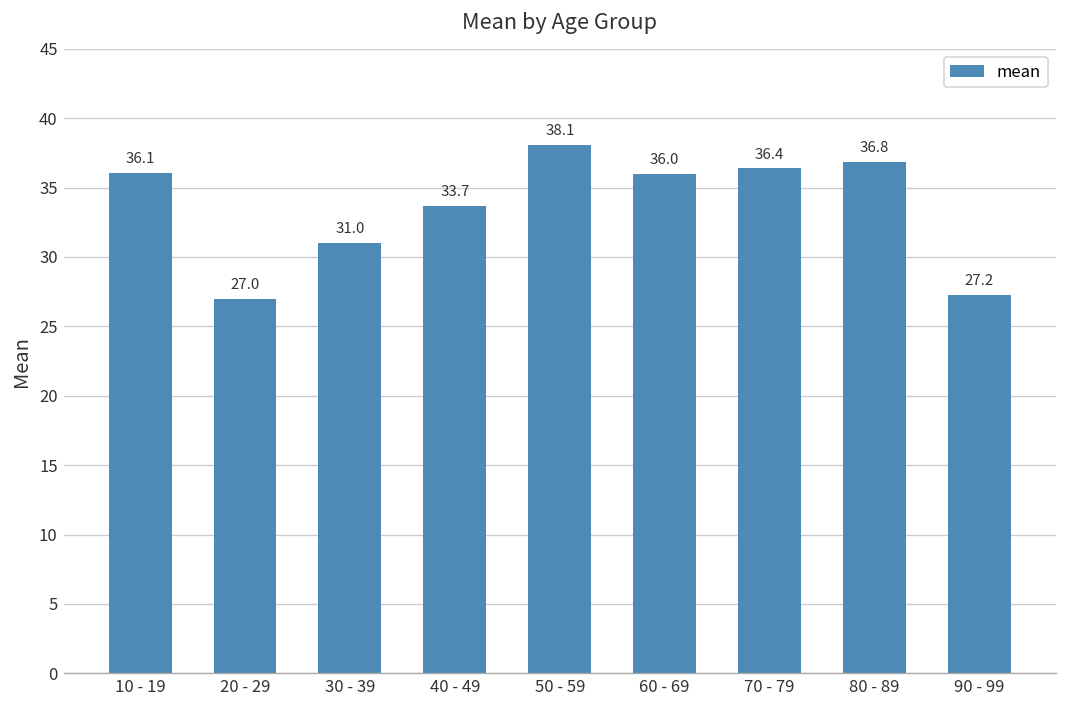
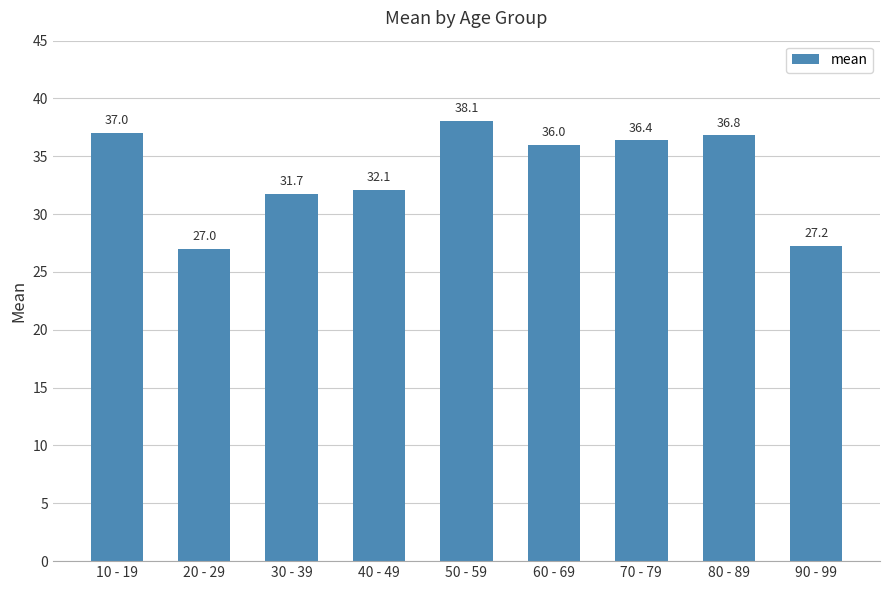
  {
-   "10 - 19": 36.1,
+   "10 - 19": 37.0,
    "20 - 29": 27.0,
-   "30 - 39": 31.0,
-   "40 - 49": 33.7,
+   "30 - 39": 31.7,
+   "40 - 49": 32.1,
    "50 - 59": 38.1,
    "60 - 69": 36.0,
    "70 - 79": 36.4,
    "80 - 89": 36.8,
    "90 - 99": 27.2
  }
